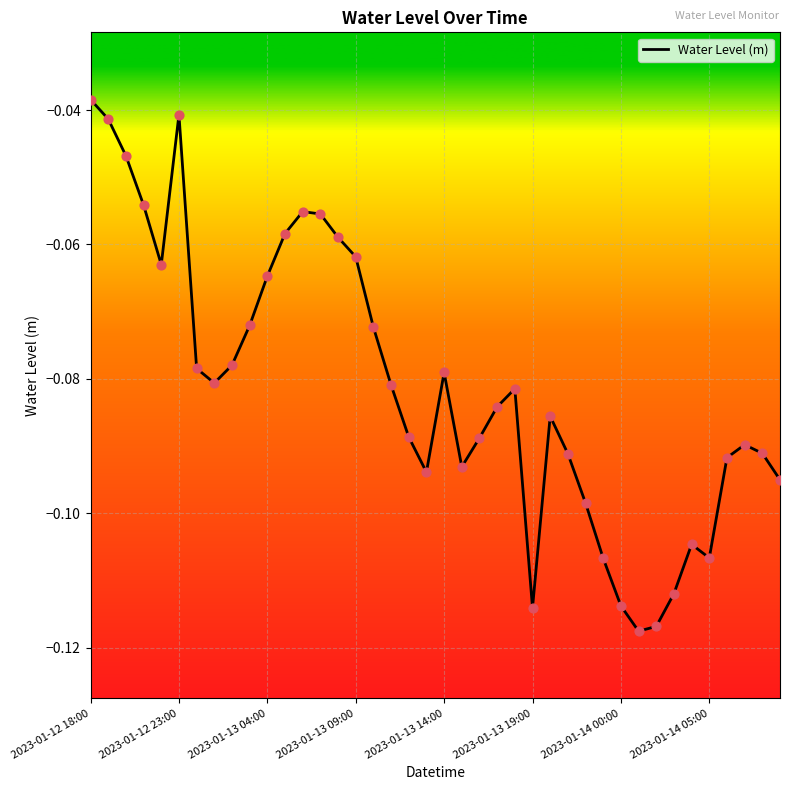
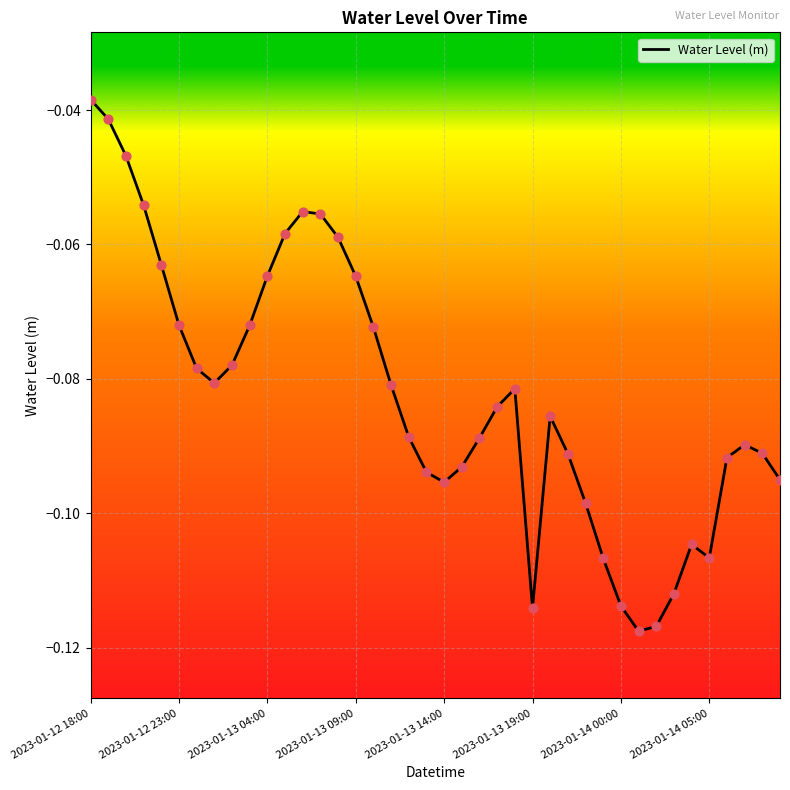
  {
    "2023-01-12 18:00": -0.038,
-   "2023-01-12 23:00": -0.041,
+   "2023-01-12 23:00": -0.072,
    "2023-01-13 04:00": -0.065,
-   "2023-01-13 09:00": -0.062,
-   "2023-01-13 14:00": -0.079,
+   "2023-01-13 09:00": -0.065,
+   "2023-01-13 14:00": -0.095,
    "2023-01-13 19:00": -0.114,
    "2023-01-14 00:00": -0.114,
    "2023-01-14 05:00": -0.107
  }
